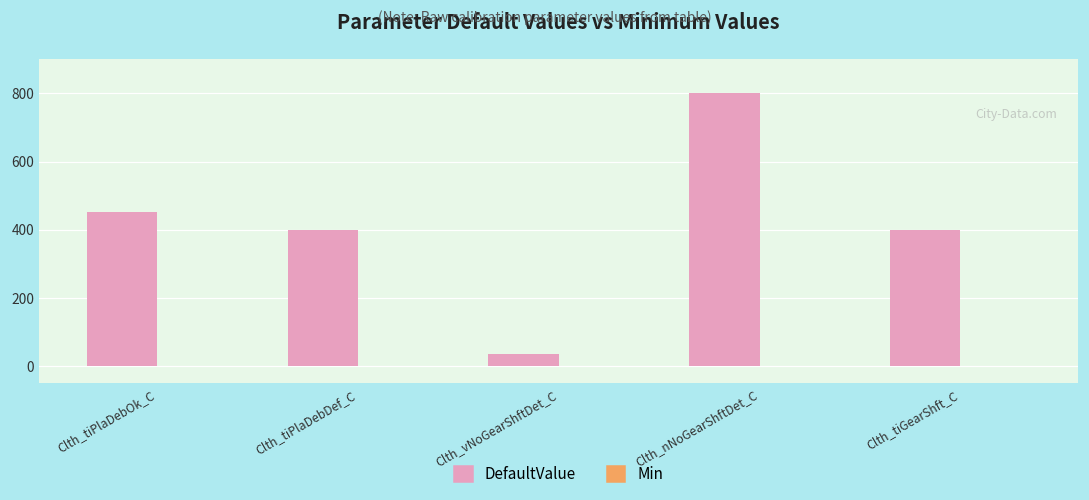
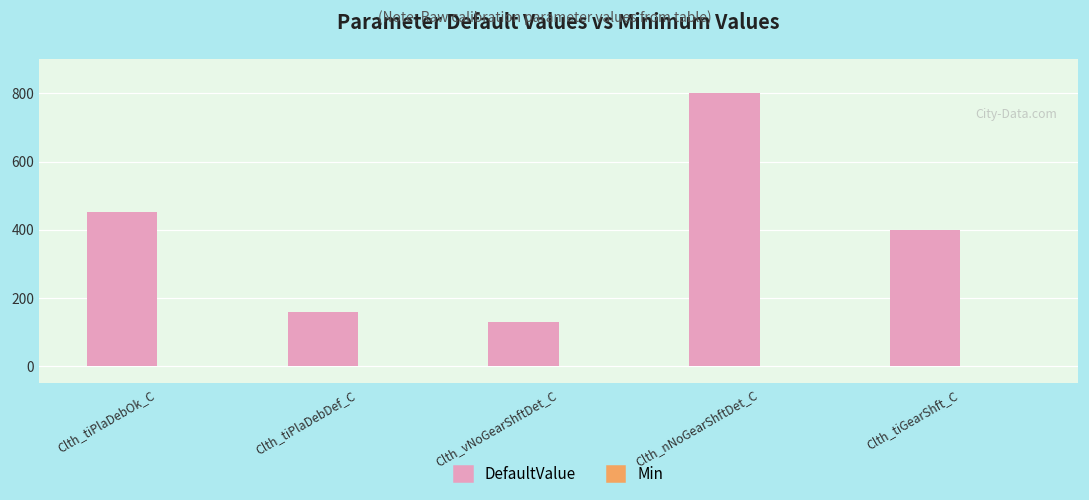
  {
    "DefaultValue": {
      "Clth_tiPlaDebOk_C": 450,
-     "Clth_tiPlaDebDef_C": 400,
-     "Clth_vNoGearShftDet_C": 40,
+     "Clth_tiPlaDebDef_C": 160,
+     "Clth_vNoGearShftDet_C": 130,
      "Clth_nNoGearShftDet_C": 800,
      "Clth_tiGearShft_C": 400
    },
    "Min": {
      "Clth_tiPlaDebOk_C": 0,
      "Clth_tiPlaDebDef_C": 0,
      "Clth_vNoGearShftDet_C": 0,
      "Clth_nNoGearShftDet_C": 0,
      "Clth_tiGearShft_C": 0
    }
  }
